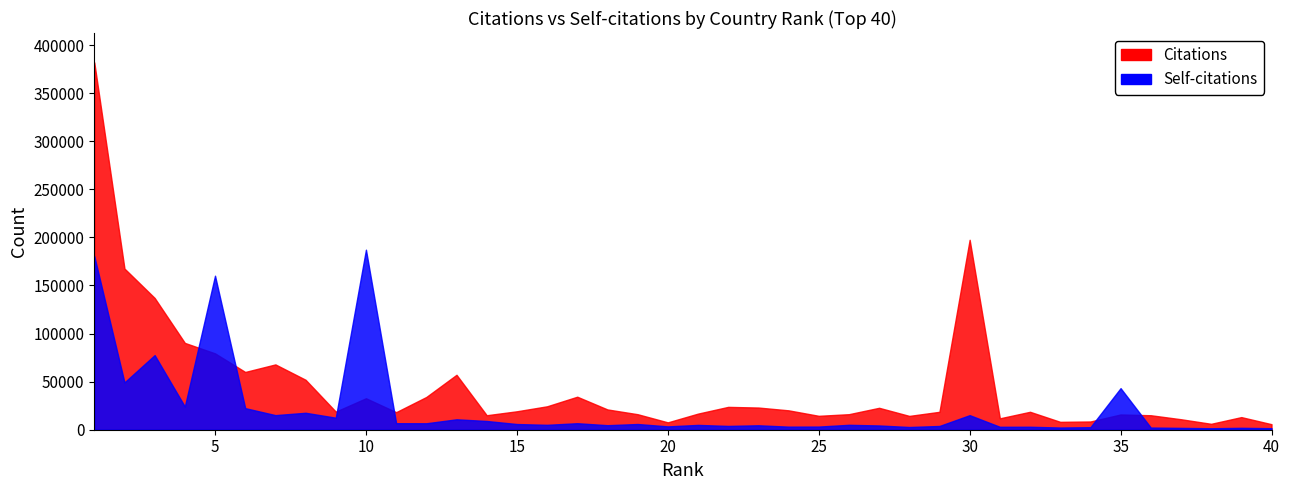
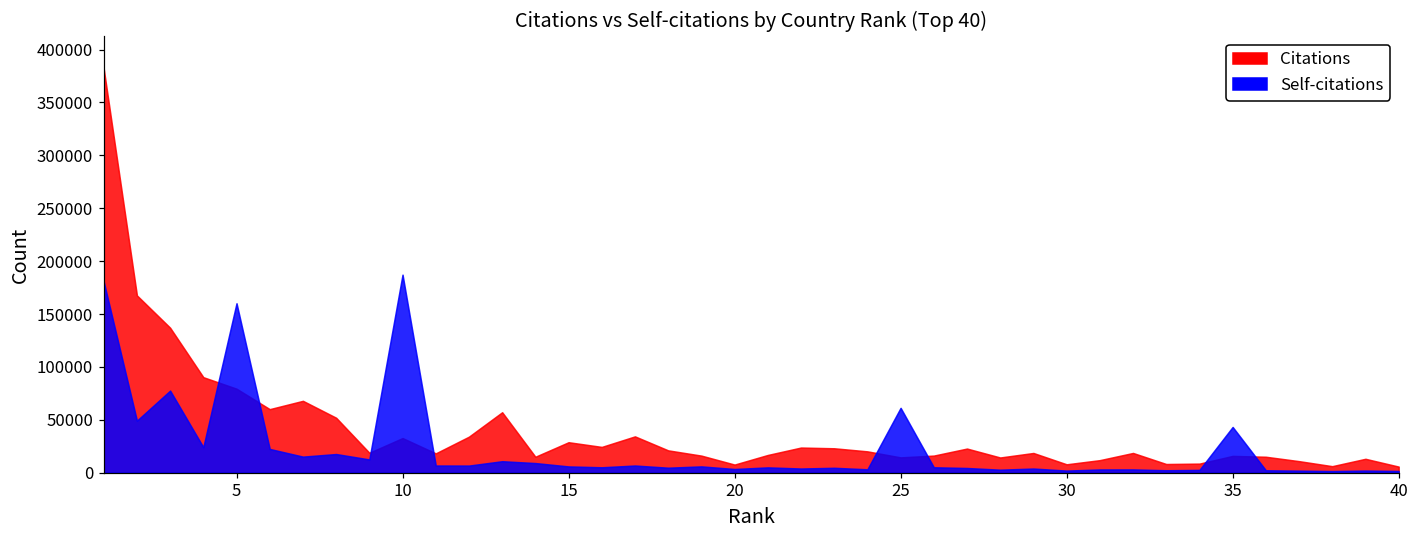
  {
    "Citations": {
      "5": 80000,
      "10": 30000,
-     "15": 20000,
+     "15": 30000,
      "20": 10000,
      "25": 10000,
-     "30": 200000,
+     "30": 10000,
      "35": 20000,
      "40": 10000
    },
    "Self-citations": {
      "5": 160000,
      "10": 190000,
      "15": 10000,
      "20": 0,
-     "25": 0,
-     "30": 20000,
+     "25": 60000,
+     "30": 0,
      "35": 40000
    }
  }
